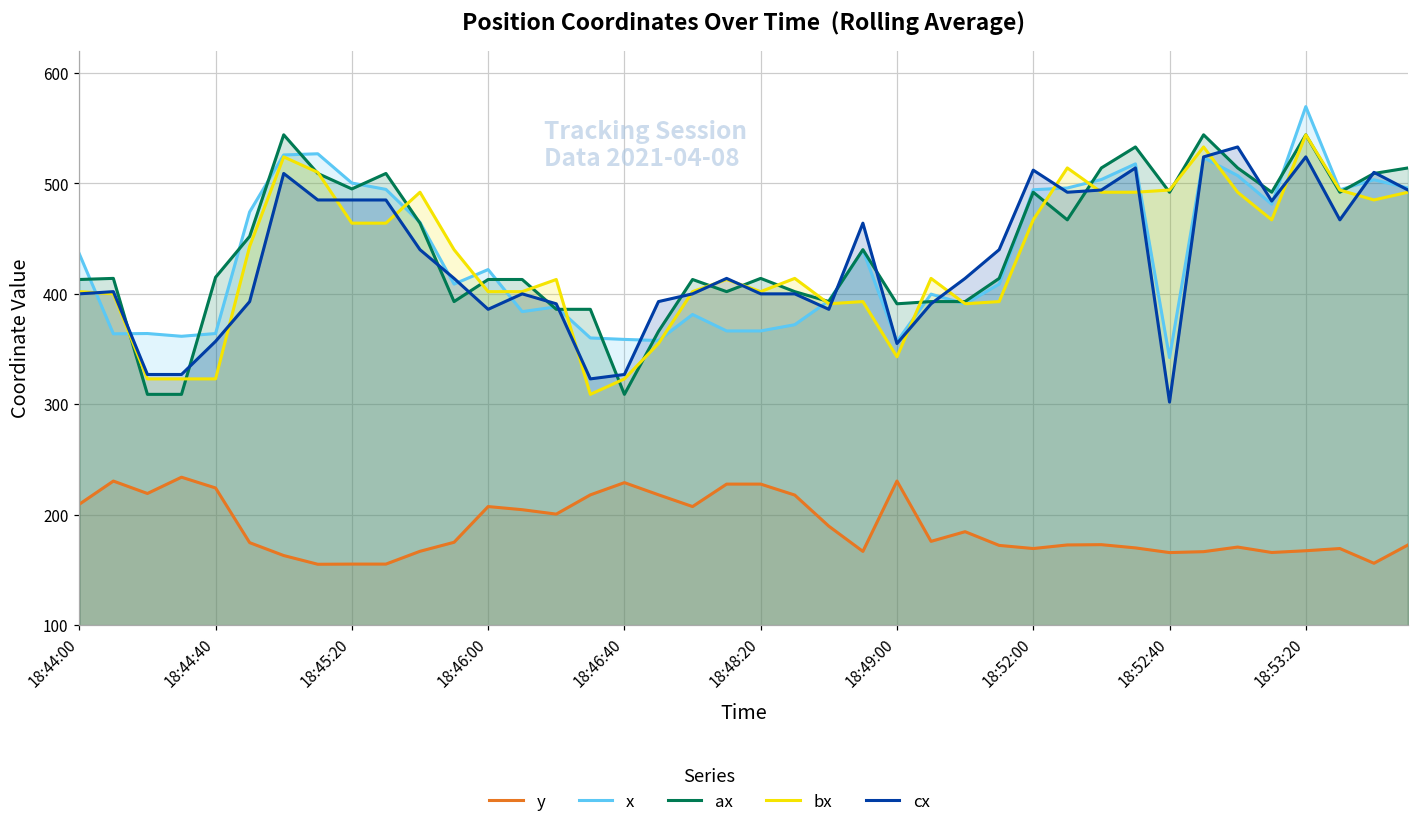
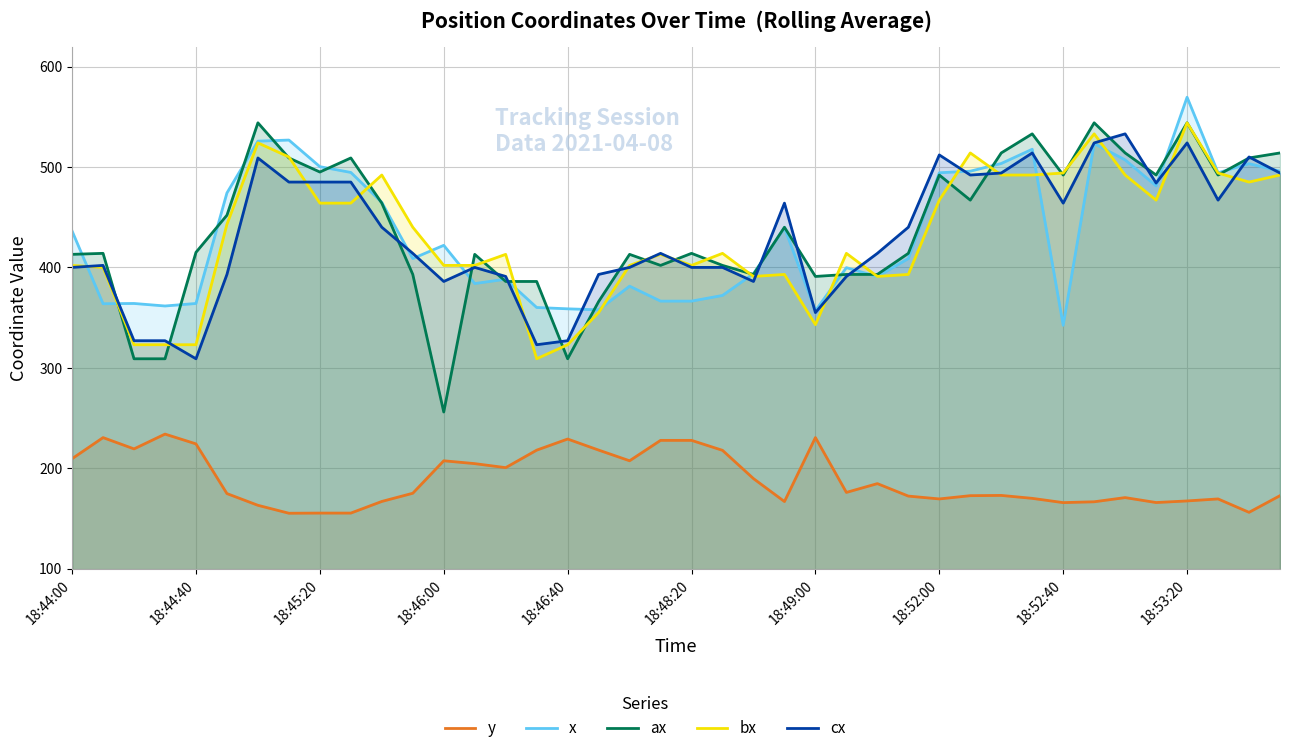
  {
    "y": {
      "18:44:00": 210,
      "18:44:40": 224,
      "18:45:20": 155,
      "18:46:00": 207,
      "18:46:40": 229,
      "18:48:20": 228,
      "18:49:00": 231,
      "18:52:00": 169,
      "18:52:40": 166,
      "18:53:20": 167
    },
    "x": {
      "18:44:00": 436,
      "18:44:40": 364,
      "18:45:20": 500,
      "18:46:00": 422,
      "18:46:40": 359,
      "18:48:20": 366,
      "18:52:40": 342,
      "18:53:20": 570
    },
    "ax": {
      "18:44:00": 413,
      "18:44:40": 415,
      "18:45:20": 495,
-     "18:46:00": 413,
+     "18:46:00": 256,
      "18:46:40": 309,
      "18:48:20": 414,
      "18:49:00": 391
    },
    "bx": {
      "18:44:40": 323,
      "18:45:20": 464,
      "18:46:00": 402,
      "18:46:40": 323,
      "18:49:00": 343,
      "18:52:00": 467
    },
    "cx": {
-     "18:44:40": 357,
+     "18:44:40": 309,
      "18:45:20": 485,
      "18:46:00": 386,
      "18:46:40": 327,
      "18:52:00": 512,
-     "18:52:40": 302,
+     "18:52:40": 464,
      "18:53:20": 524
    }
  }
